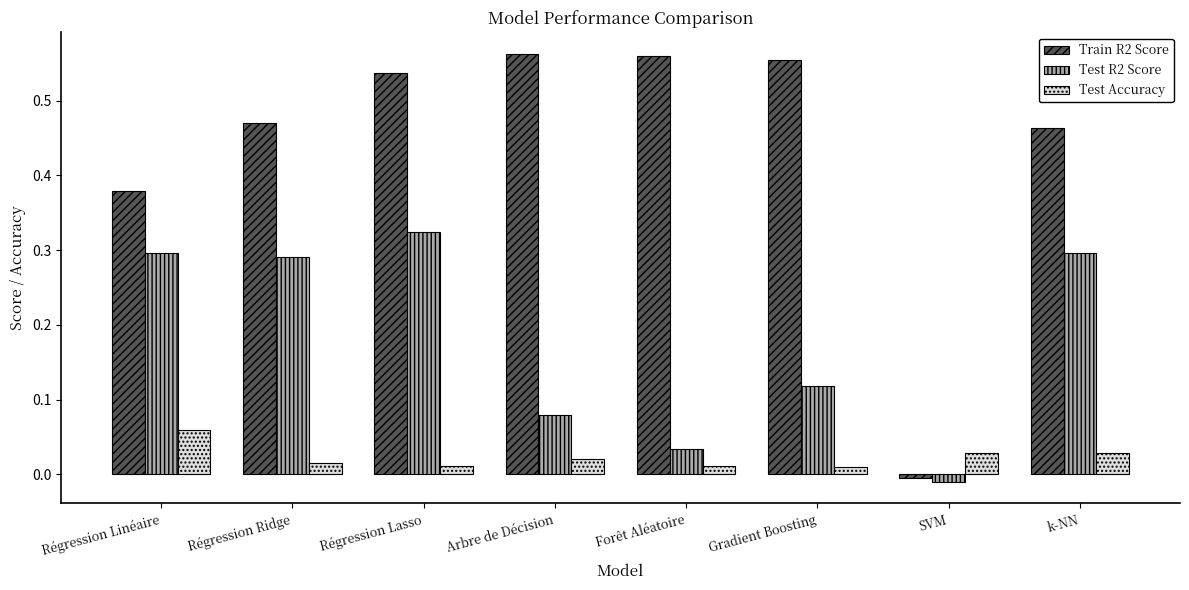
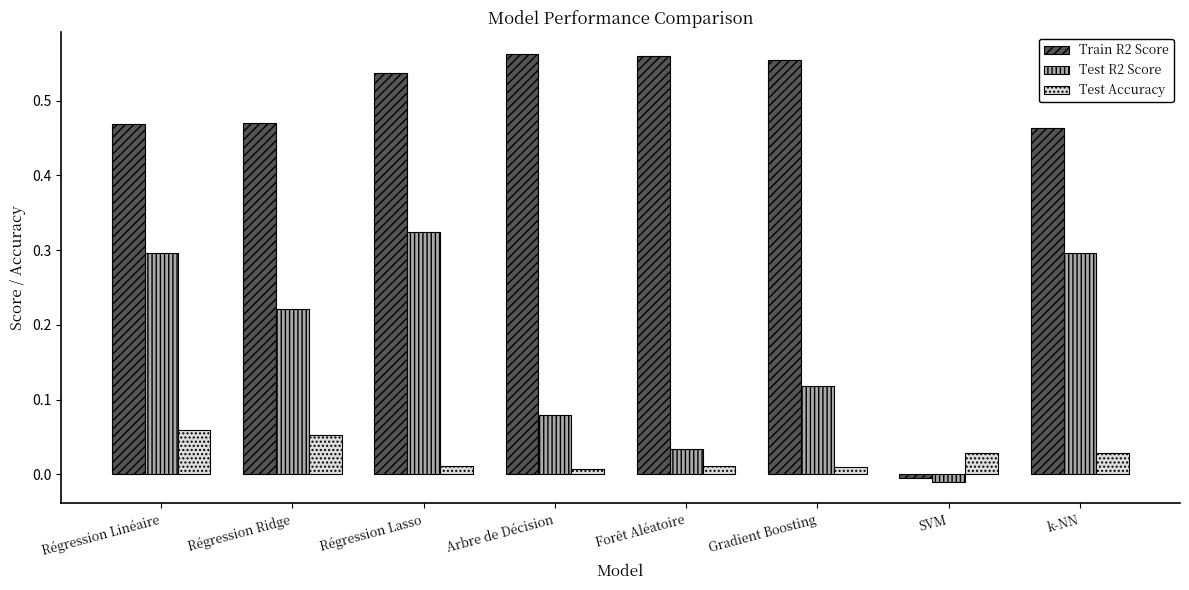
  {
    "Train R2 Score": {
-     "Régression Linéaire": 0.38,
+     "Régression Linéaire": 0.47,
      "Régression Ridge": 0.47,
      "Régression Lasso": 0.54,
      "Arbre de Décision": 0.56,
      "Forêt Aléatoire": 0.56,
      "Gradient Boosting": 0.55,
      "SVM": 0.00,
      "k-NN": 0.46
    },
    "Test R2 Score": {
      "Régression Linéaire": 0.30,
-     "Régression Ridge": 0.29,
+     "Régression Ridge": 0.22,
      "Régression Lasso": 0.32,
      "Arbre de Décision": 0.08,
      "Forêt Aléatoire": 0.03,
      "Gradient Boosting": 0.12,
      "SVM": -0.01,
      "k-NN": 0.30
    },
    "Test Accuracy": {
      "Régression Linéaire": 0.06,
-     "Régression Ridge": 0.02,
+     "Régression Ridge": 0.05,
      "Régression Lasso": 0.01,
-     "Arbre de Décision": 0.02,
+     "Arbre de Décision": 0.01,
      "Forêt Aléatoire": 0.01,
      "Gradient Boosting": 0.01,
      "SVM": 0.03,
      "k-NN": 0.03
    }
  }
